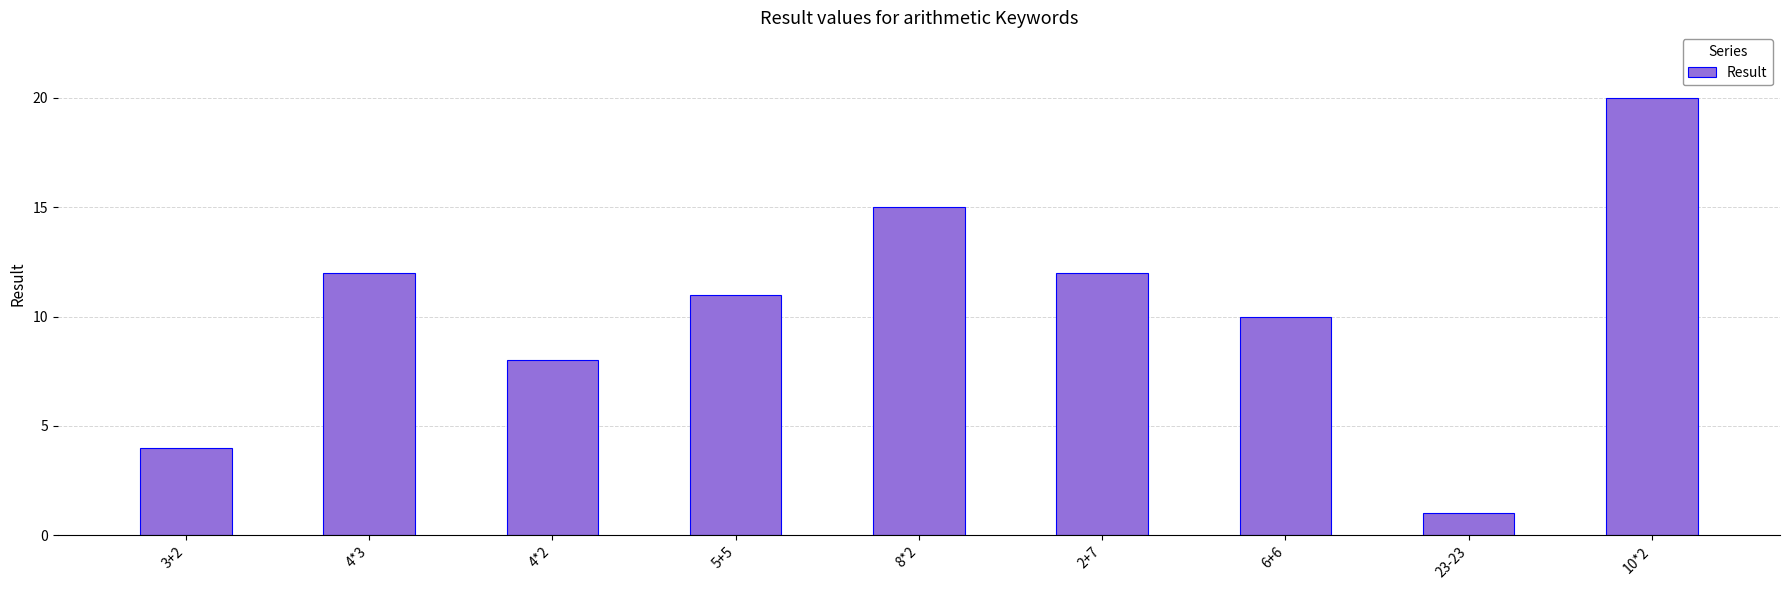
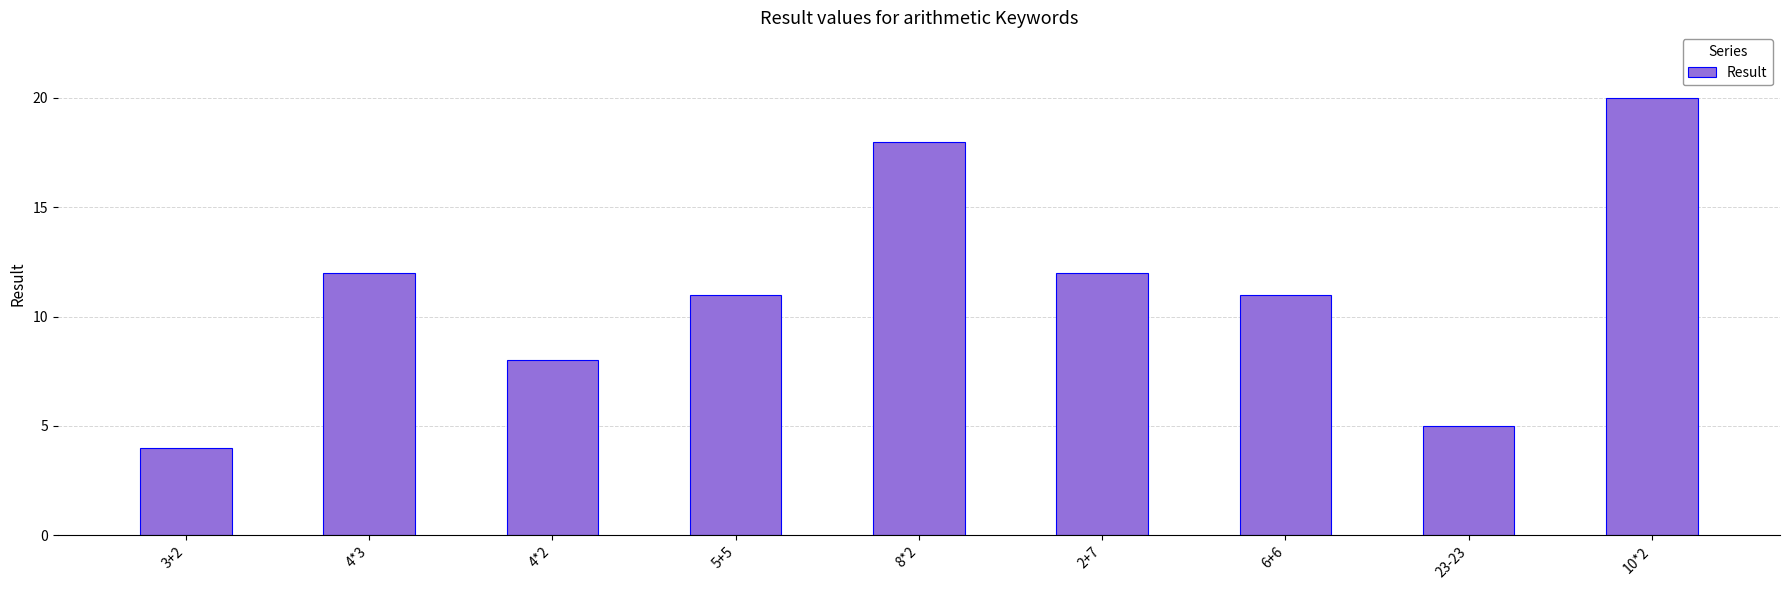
  {
    "3+2": 4,
    "4*3": 12,
    "4*2": 8,
    "5+5": 11,
-   "8*2": 15,
+   "8*2": 18,
    "2+7": 12,
-   "6+6": 10,
-   "23-23": 1,
+   "6+6": 11,
+   "23-23": 5,
    "10*2": 20
  }
